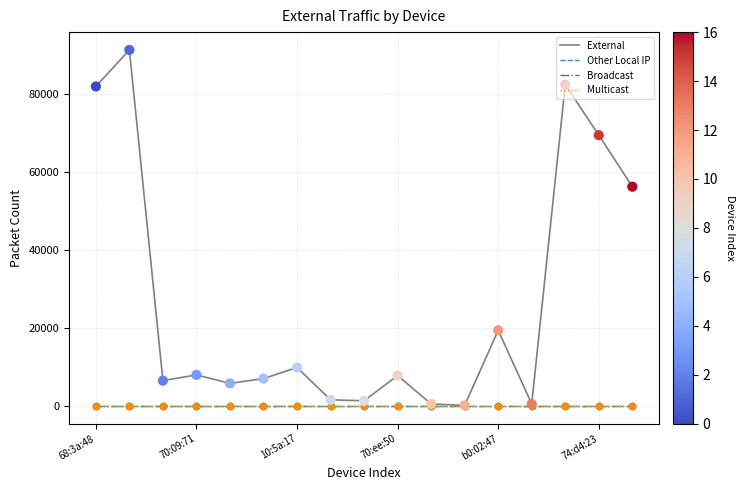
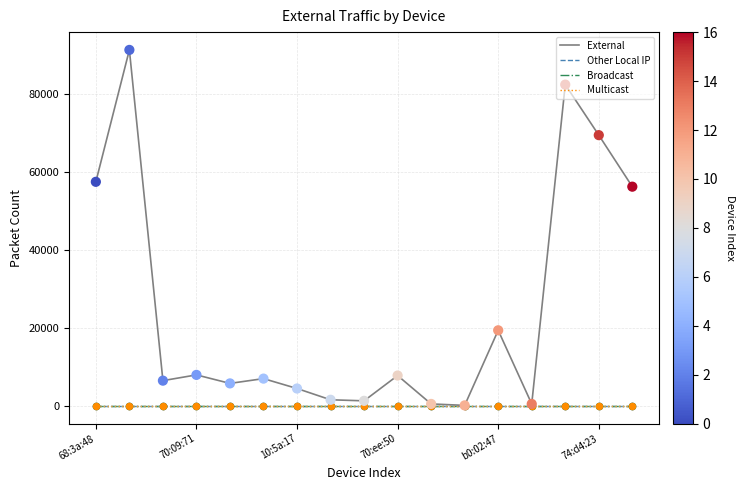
  {
    "External": {
-     "68:3a:48": 82000,
+     "68:3a:48": 57000,
      "70:09:71": 8000,
-     "10:5a:17": 10000,
+     "10:5a:17": 4000,
      "70:ee:50": 8000,
      "b0:02:47": 19000,
      "74:d4:23": 69000
    },
    "Multicast": {
      "68:3a:48": 0,
      "70:09:71": 0,
      "10:5a:17": 0,
      "70:ee:50": 0,
      "b0:02:47": 0,
      "74:d4:23": 0
    }
  }
